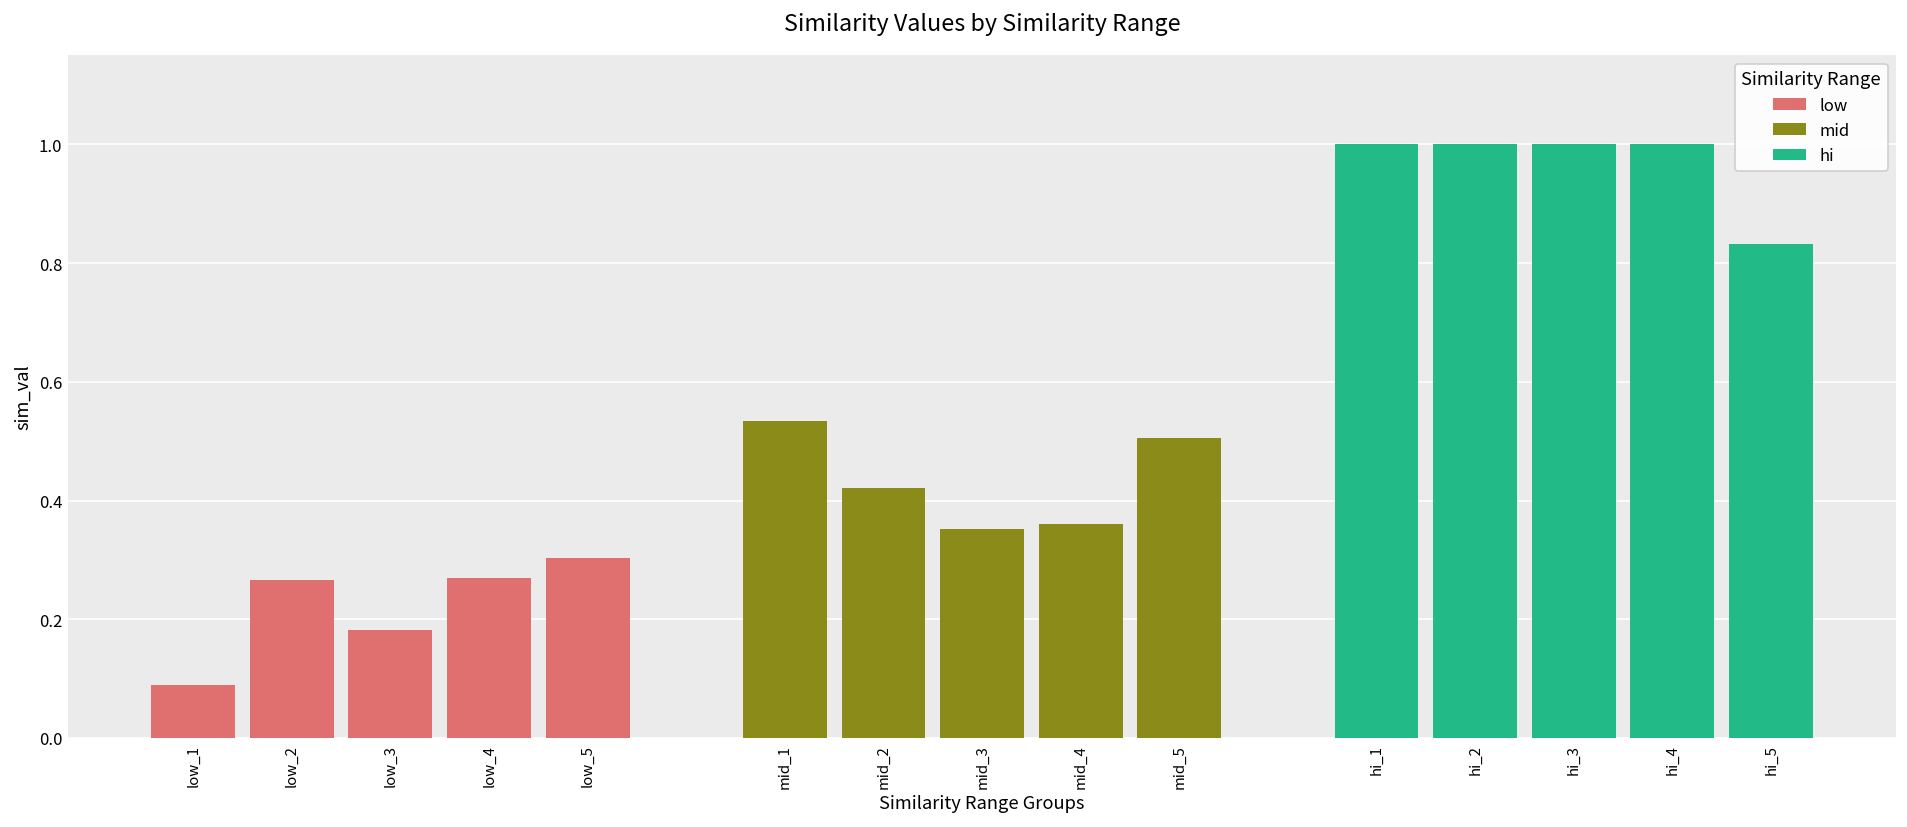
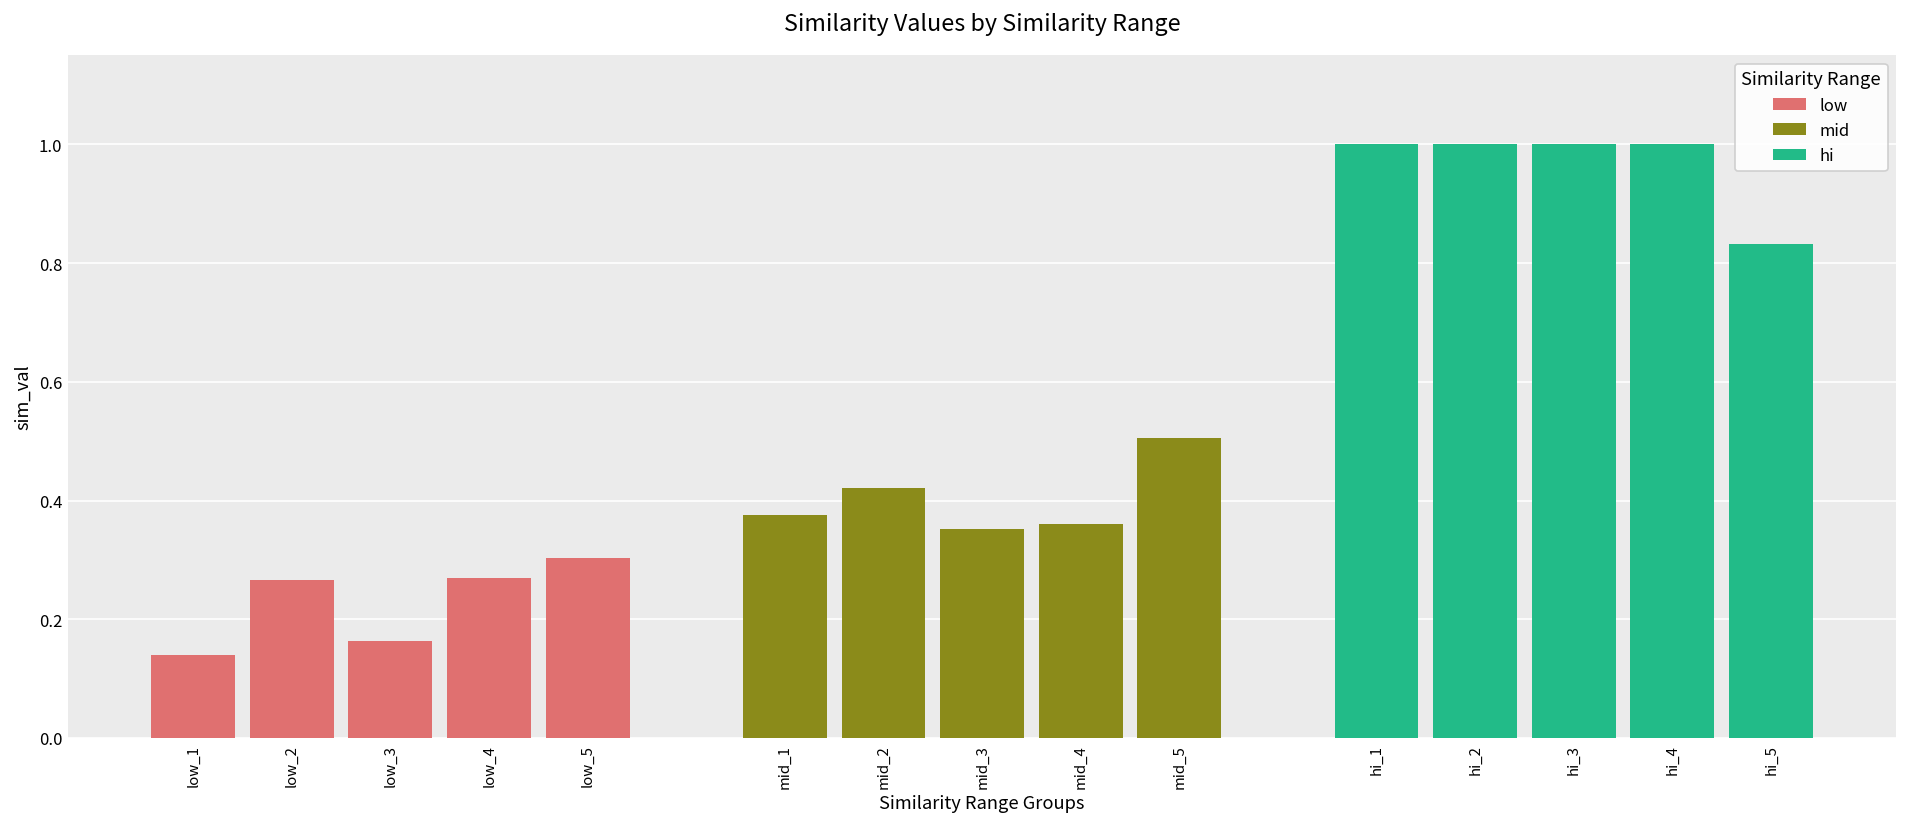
  {
    "low": {
-     "low_1": 0.09,
+     "low_1": 0.14,
      "low_2": 0.27,
-     "low_3": 0.18,
+     "low_3": 0.16,
      "low_4": 0.27,
      "low_5": 0.30
    },
    "mid": {
-     "mid_1": 0.53,
+     "mid_1": 0.38,
      "mid_2": 0.42,
      "mid_3": 0.35,
      "mid_4": 0.36,
      "mid_5": 0.51
    },
    "hi": {
      "hi_1": 1.00,
      "hi_2": 1.00,
      "hi_3": 1.00,
      "hi_4": 1.00,
      "hi_5": 0.83
    }
  }
